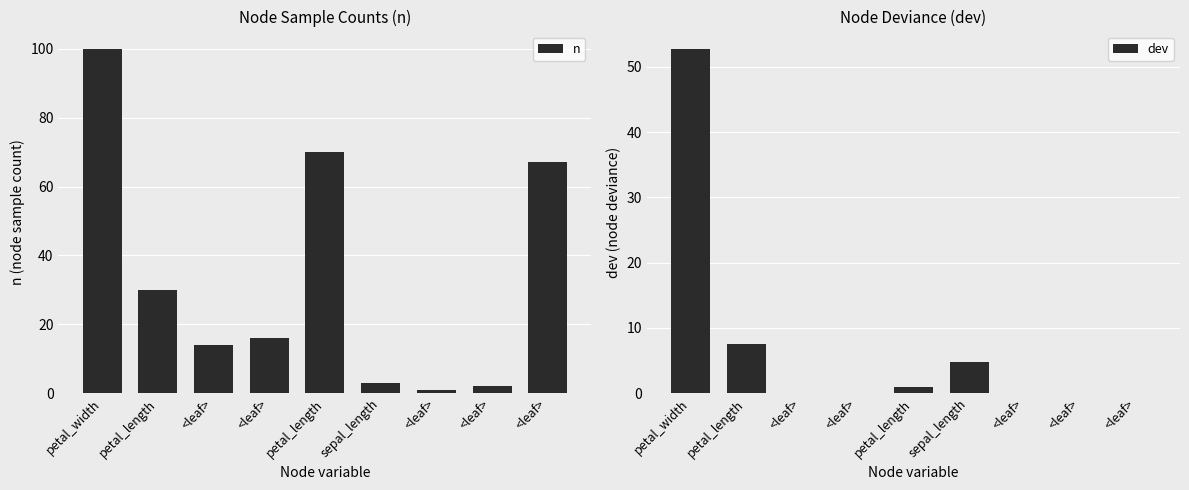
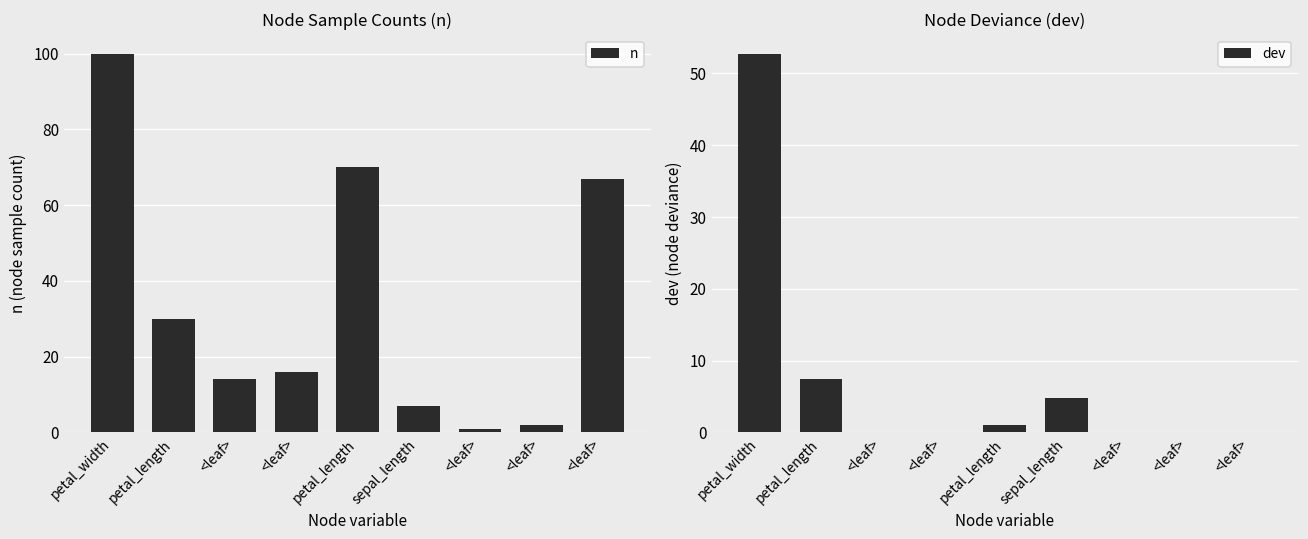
  {
    "Node Sample Counts (n)": {
      "petal_width": 100,
-     "sepal_length": 3
+     "sepal_length": 7
    },
    "Node Deviance (dev)": {
      "petal_width": 53,
      "sepal_length": 5
    }
  }
